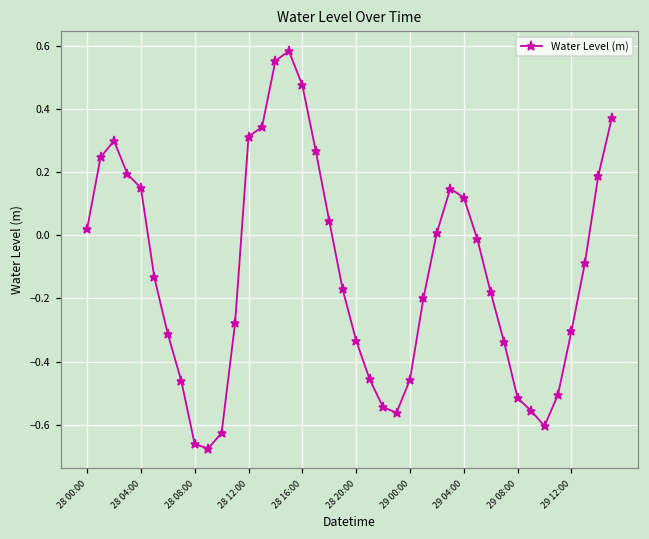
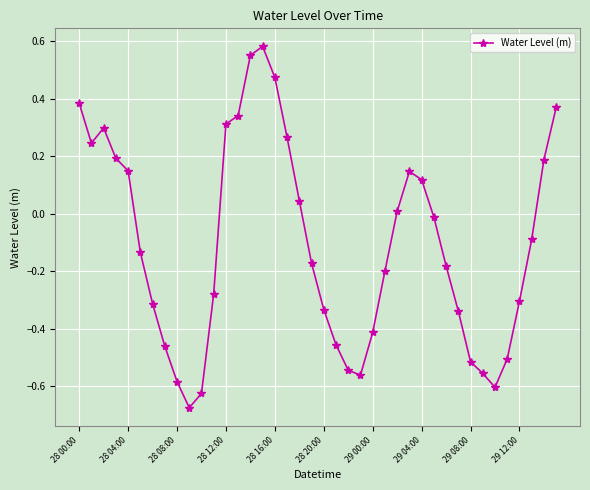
  {
-   "28 00:00": 0.02,
+   "28 00:00": 0.39,
    "28 04:00": 0.15,
-   "28 08:00": -0.66,
+   "28 08:00": -0.58,
    "28 12:00": 0.31,
    "28 16:00": 0.47,
    "28 20:00": -0.33,
-   "29 00:00": -0.46,
+   "29 00:00": -0.41,
    "29 04:00": 0.12,
    "29 08:00": -0.52,
    "29 12:00": -0.30
  }
